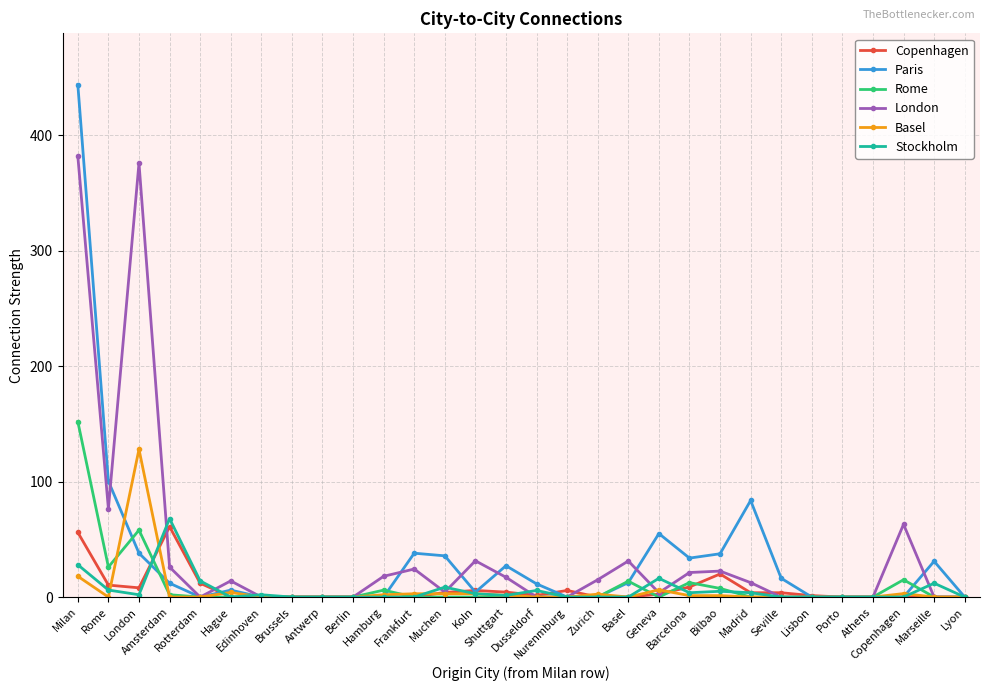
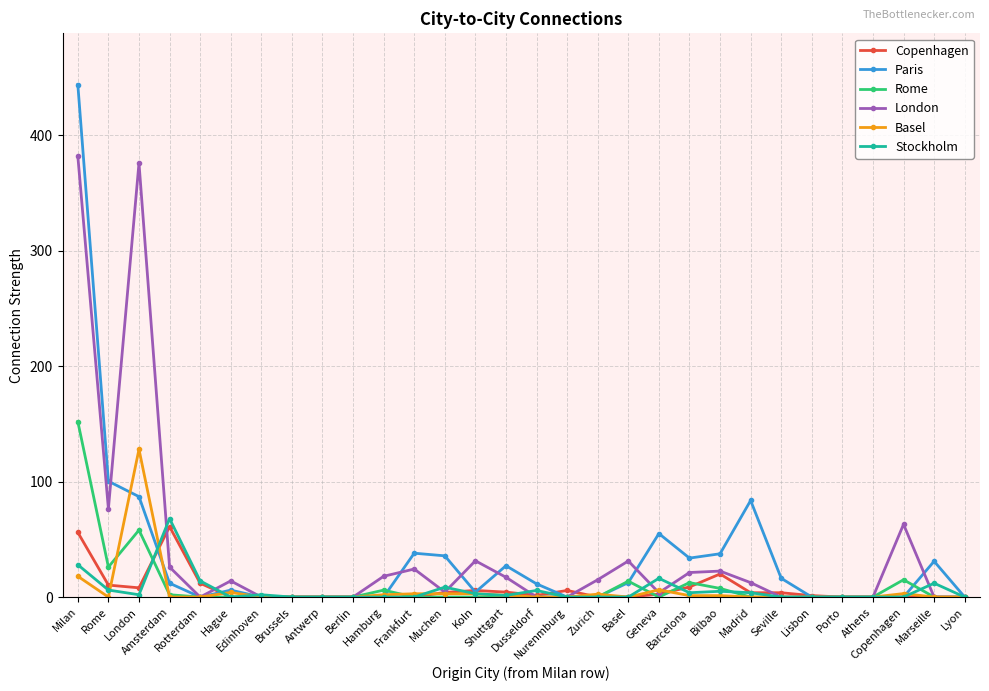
  {
    "Copenhagen": {
      "Milan": 56,
      "Rome": 10,
      "London": 8,
      "Amsterdam": 61,
      "Shuttgart": 4,
      "Nurenmburg": 6,
      "Barcelona": 9,
      "Bilbao": 20,
      "Seville": 4
    },
    "Paris": {
      "Milan": 444,
      "Rome": 100,
-     "London": 38,
+     "London": 87,
      "Amsterdam": 12,
      "Frankfurt": 38,
      "Muchen": 36,
      "Shuttgart": 27,
      "Dusseldorf": 11,
      "Geneva": 55,
      "Barcelona": 34,
      "Bilbao": 38,
      "Madrid": 84,
      "Seville": 16,
      "Marseille": 31
    },
    "London": {
      "Milan": 382,
      "Rome": 76,
      "London": 376,
      "Amsterdam": 26,
      "Hague": 14,
      "Hamburg": 18,
      "Frankfurt": 24,
      "Koln": 31,
      "Shuttgart": 17,
      "Zurich": 15,
      "Basel": 31,
      "Barcelona": 21,
      "Bilbao": 23,
      "Madrid": 13,
      "Copenhagen": 63
    },
    "Basel": {
      "Milan": 18,
      "Rome": 0,
      "London": 128,
      "Frankfurt": 3,
      "Zurich": 3,
      "Geneva": 6,
      "Barcelona": 1,
      "Bilbao": 1,
      "Copenhagen": 3
    }
  }
